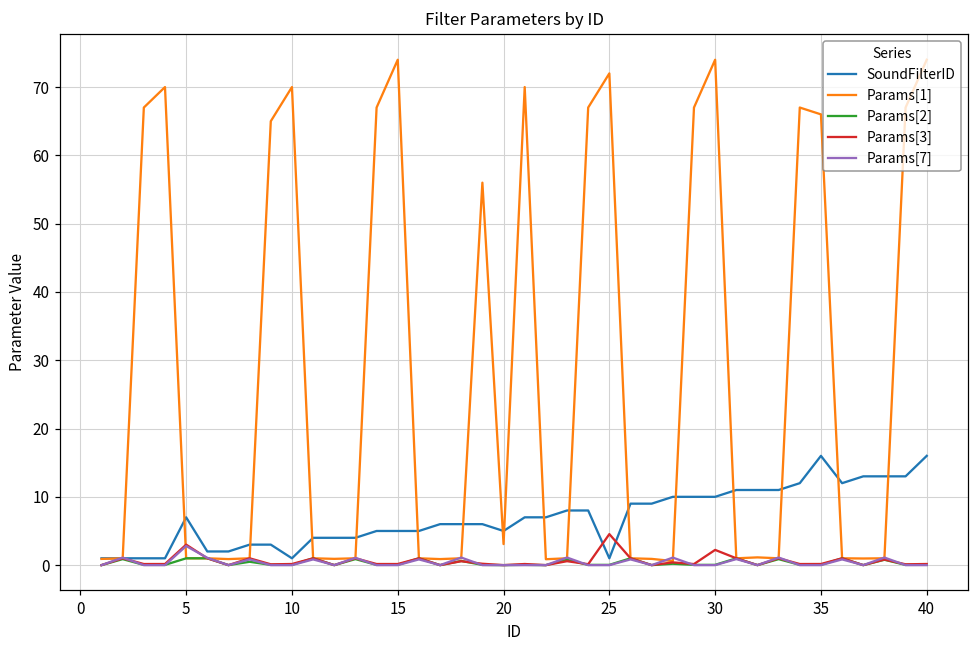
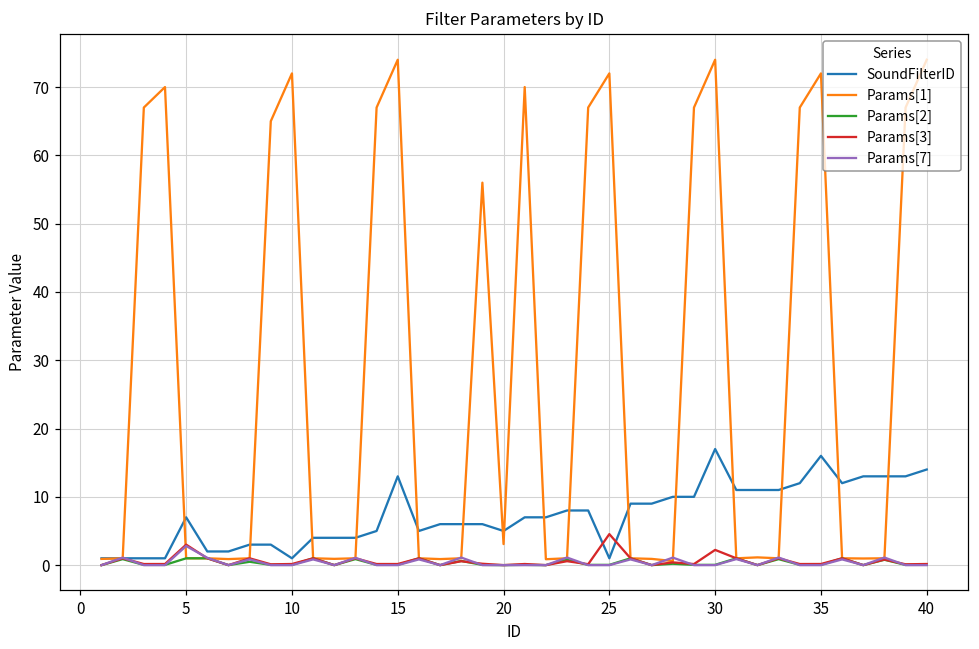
  {
    "SoundFilterID": {
      "5": 7,
      "10": 1,
-     "15": 5,
+     "15": 13,
      "20": 5,
      "25": 1,
-     "30": 10,
+     "30": 17,
      "35": 16,
-     "40": 16
+     "40": 14
    },
    "Params[1]": {
-     "10": 70,
+     "10": 72,
      "15": 74,
      "20": 3,
      "25": 72,
      "30": 74,
-     "35": 66
+     "35": 72
    },
    "Params[3]": {
      "25": 5,
      "30": 2
    }
  }
